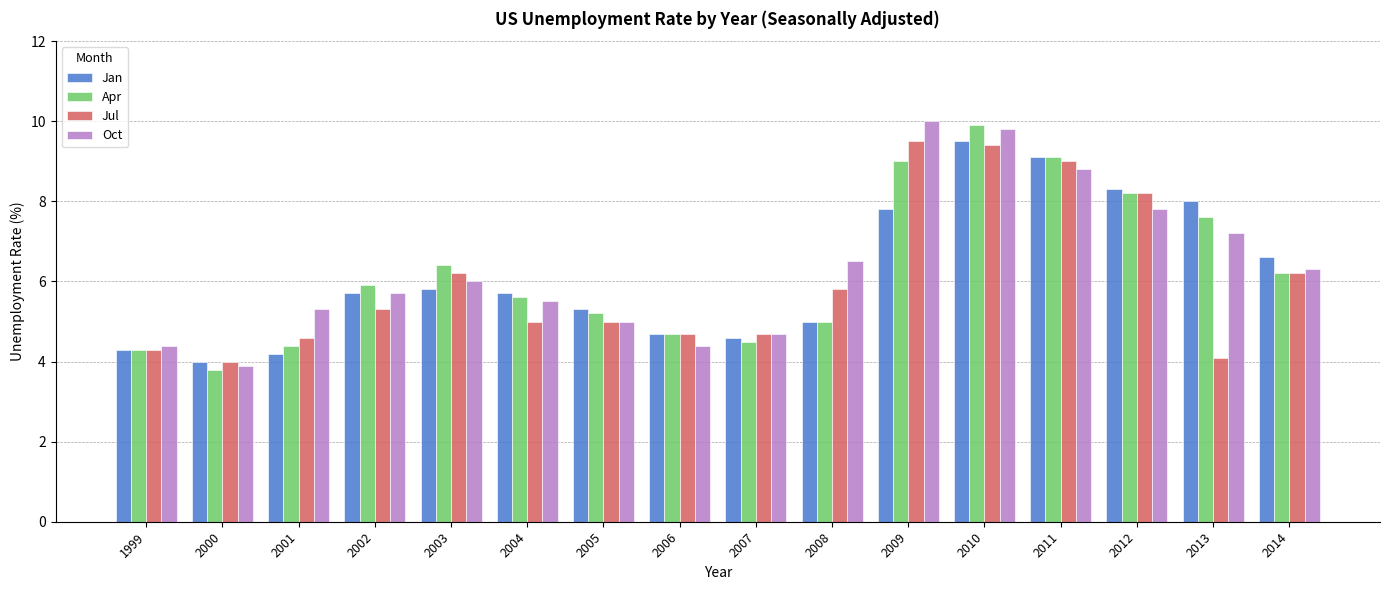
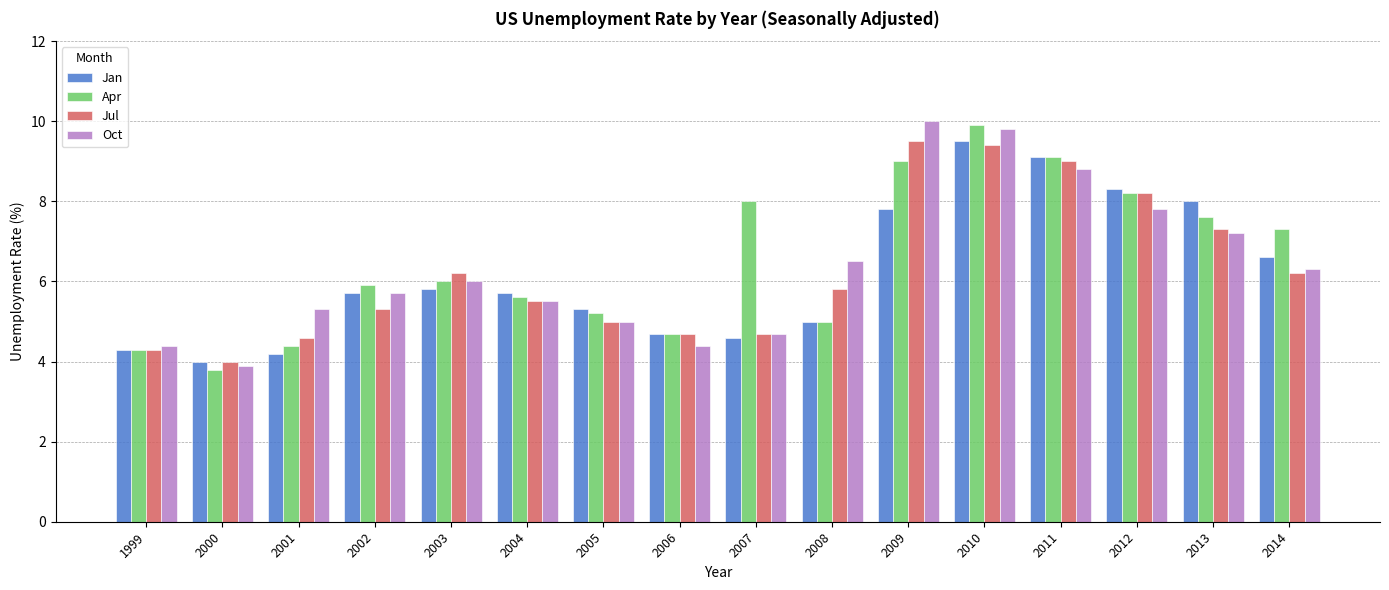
  {
    "Jan": {
      "1999": 4.3,
      "2000": 4.0,
      "2001": 4.2,
      "2002": 5.7,
      "2003": 5.8,
      "2004": 5.7,
      "2005": 5.3,
      "2006": 4.7,
      "2007": 4.6,
      "2008": 5.0,
      "2009": 7.8,
      "2010": 9.5,
      "2011": 9.1,
      "2012": 8.3,
      "2013": 8.0,
      "2014": 6.6
    },
    "Apr": {
      "1999": 4.3,
      "2000": 3.8,
      "2001": 4.4,
      "2002": 5.9,
-     "2003": 6.4,
+     "2003": 6.0,
      "2004": 5.6,
      "2005": 5.2,
      "2006": 4.7,
-     "2007": 4.5,
+     "2007": 8.0,
      "2008": 5.0,
      "2009": 9.0,
      "2010": 9.9,
      "2011": 9.1,
      "2012": 8.2,
      "2013": 7.6,
-     "2014": 6.2
+     "2014": 7.3
    },
    "Jul": {
      "1999": 4.3,
      "2000": 4.0,
      "2001": 4.6,
      "2002": 5.3,
      "2003": 6.2,
-     "2004": 5.0,
+     "2004": 5.5,
      "2005": 5.0,
      "2006": 4.7,
      "2007": 4.7,
      "2008": 5.8,
      "2009": 9.5,
      "2010": 9.4,
      "2011": 9.0,
      "2012": 8.2,
-     "2013": 4.1,
+     "2013": 7.3,
      "2014": 6.2
    },
    "Oct": {
      "1999": 4.4,
      "2000": 3.9,
      "2001": 5.3,
      "2002": 5.7,
      "2003": 6.0,
      "2004": 5.5,
      "2005": 5.0,
      "2006": 4.4,
      "2007": 4.7,
      "2008": 6.5,
      "2009": 10.0,
      "2010": 9.8,
      "2011": 8.8,
      "2012": 7.8,
      "2013": 7.2,
      "2014": 6.3
    }
  }
